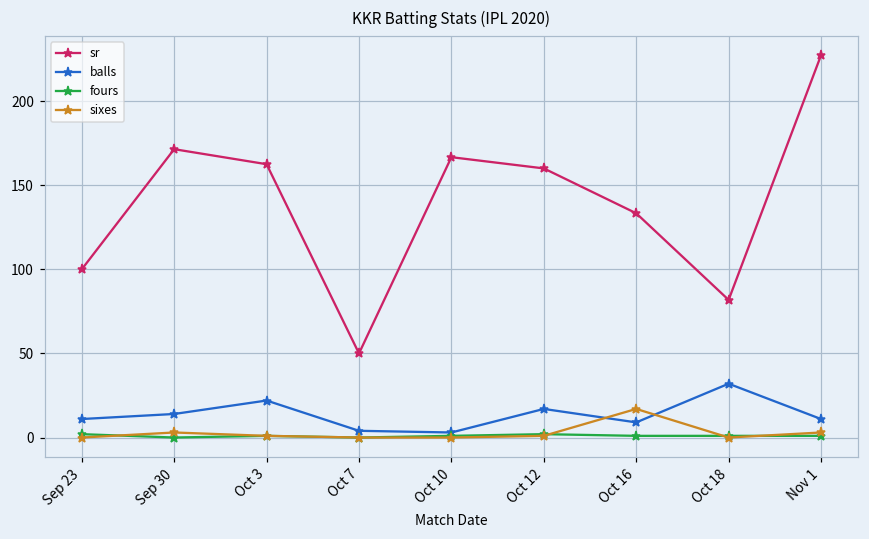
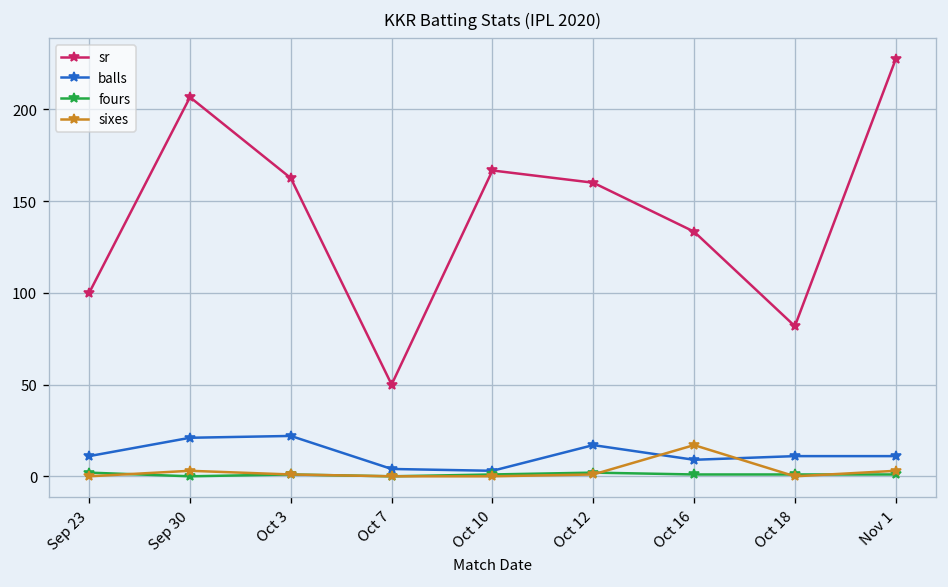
  {
    "sr": {
      "Sep 23": 100,
-     "Sep 30": 171,
+     "Sep 30": 207,
      "Oct 3": 163,
      "Oct 7": 50,
      "Oct 10": 167,
      "Oct 12": 160,
      "Oct 16": 133,
      "Oct 18": 82,
      "Nov 1": 227
    },
    "balls": {
      "Sep 23": 11,
-     "Sep 30": 14,
+     "Sep 30": 21,
      "Oct 3": 22,
      "Oct 7": 4,
      "Oct 10": 3,
      "Oct 12": 17,
      "Oct 16": 9,
-     "Oct 18": 32,
+     "Oct 18": 11,
      "Nov 1": 11
    },
    "fours": {
      "Sep 23": 2,
      "Sep 30": 0,
      "Oct 16": 1,
      "Nov 1": 1
    },
    "sixes": {
      "Sep 23": 0,
      "Sep 30": 3,
      "Oct 16": 17,
      "Nov 1": 3
    }
  }
